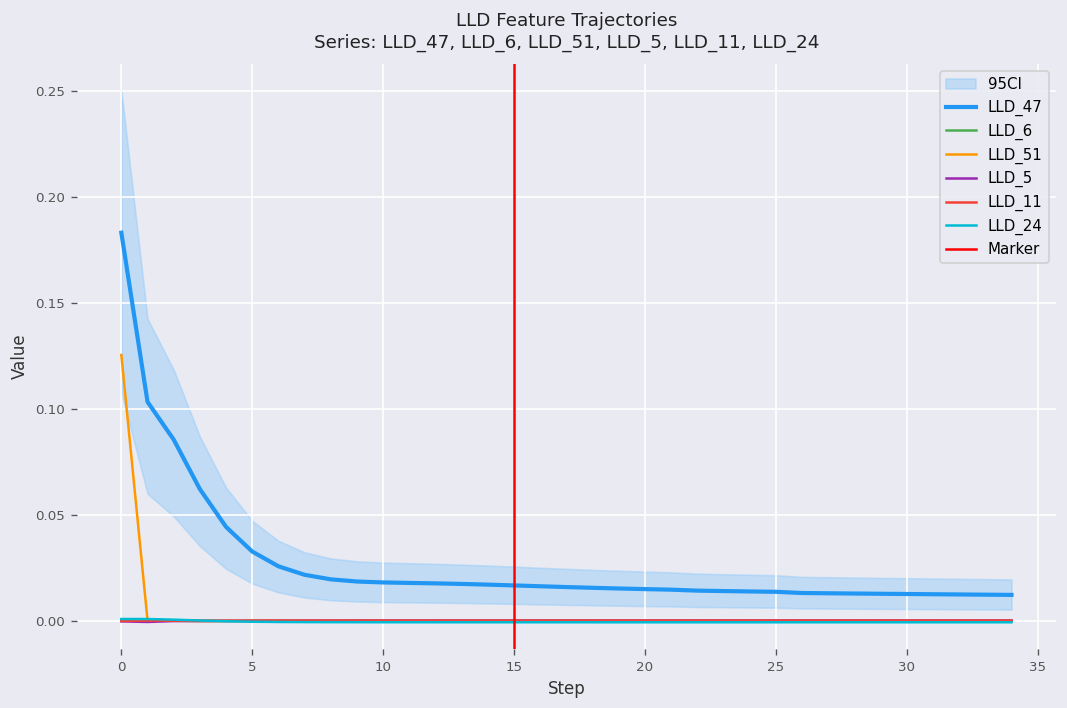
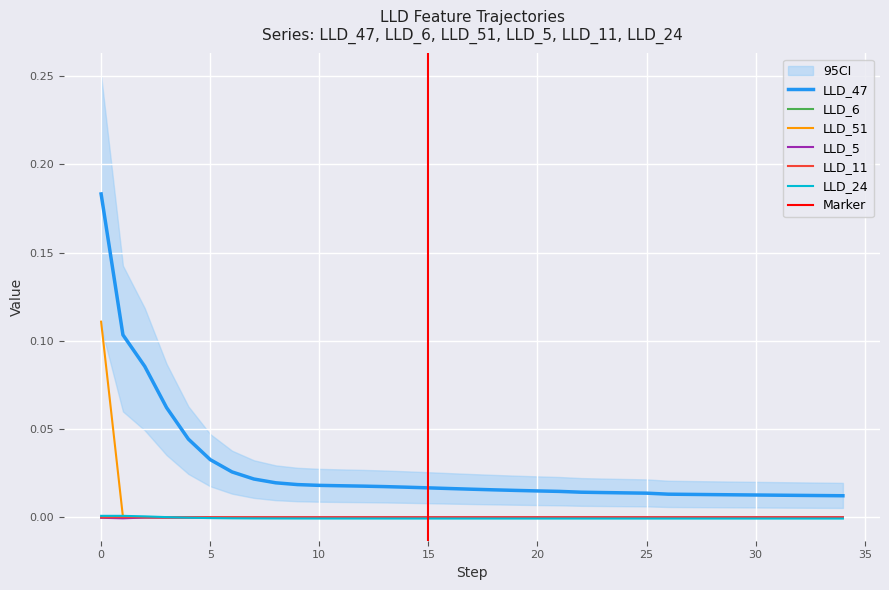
  {
    "LLD_51": {
-     "0": 0.126
+     "0": 0.111
    }
  }
